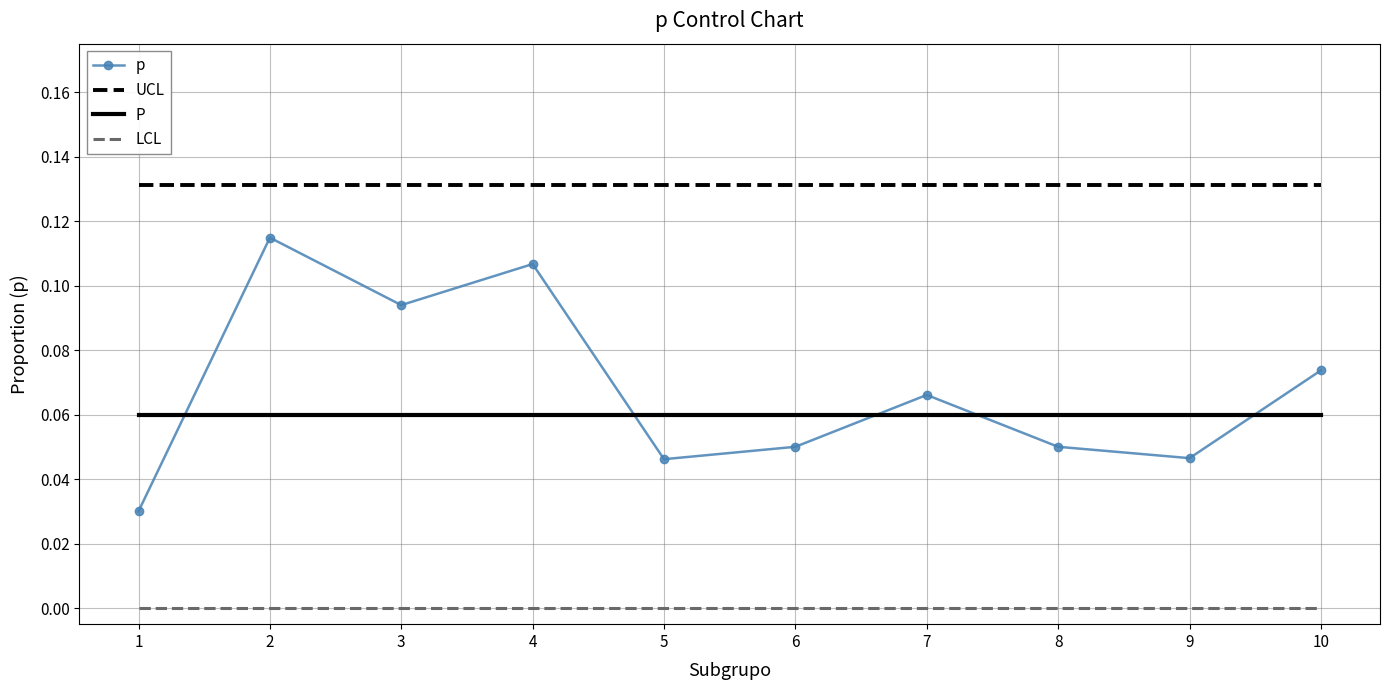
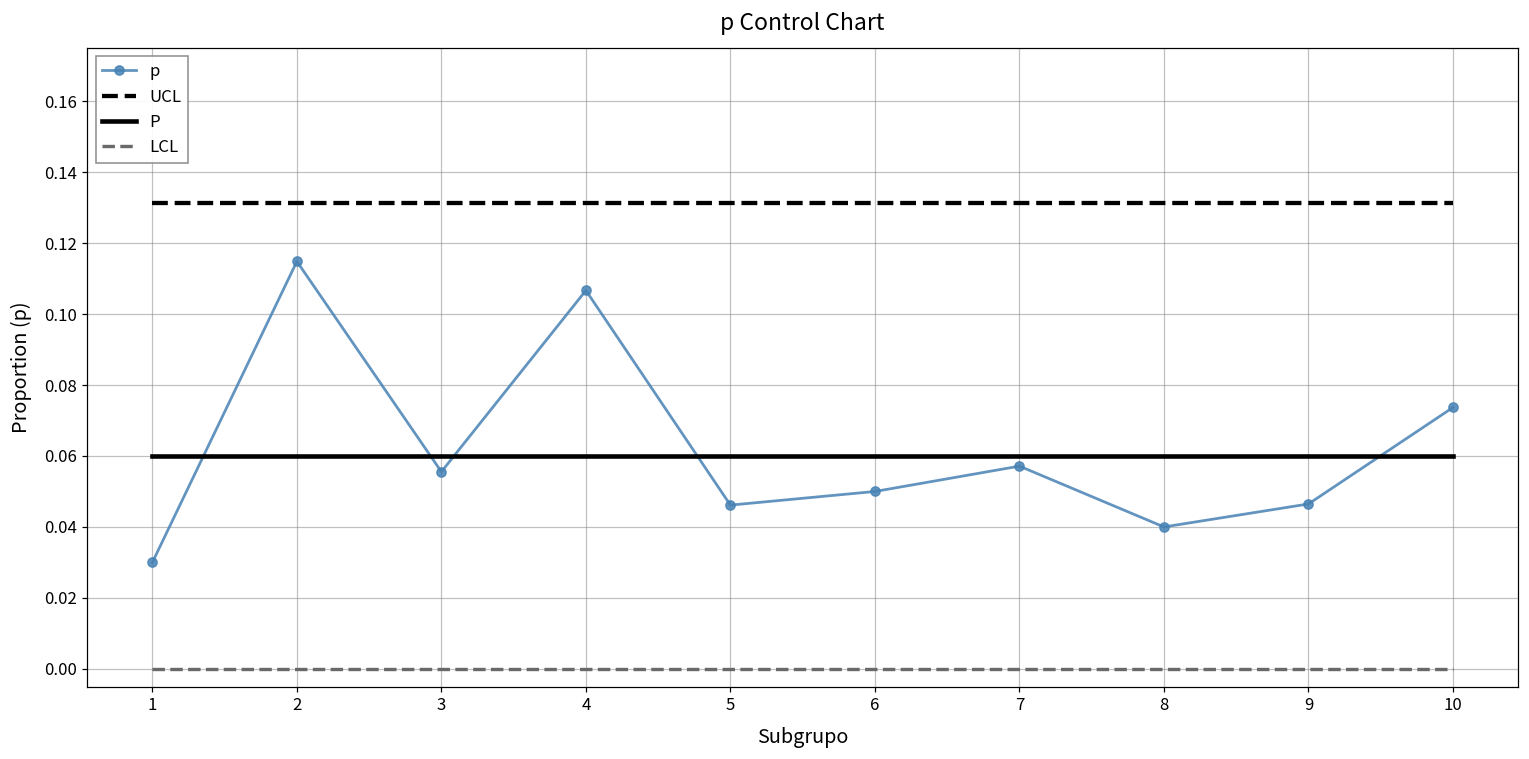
  {
    "p": {
      "1": 0.030,
      "2": 0.115,
-     "3": 0.094,
+     "3": 0.056,
      "4": 0.107,
      "5": 0.046,
      "6": 0.050,
-     "7": 0.066,
-     "8": 0.05,
+     "7": 0.057,
+     "8": 0.04,
      "9": 0.046,
      "10": 0.074
    },
    "LCL": {
      "1": 0.000,
      "2": 0.000,
      "3": 0.000,
      "4": 0.000,
      "5": 0.000,
      "6": 0.000,
      "7": 0.000,
      "8": 0.000,
      "9": 0.000,
      "10": 0.000
    }
  }
